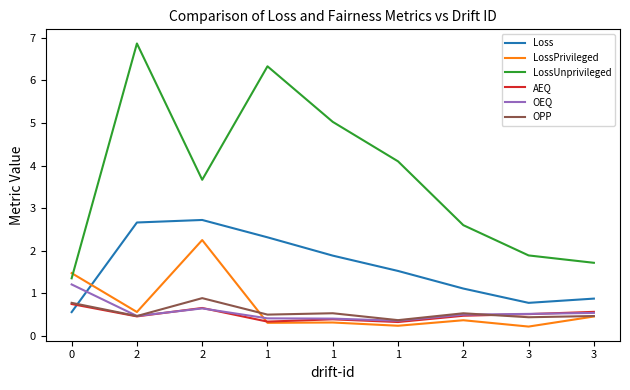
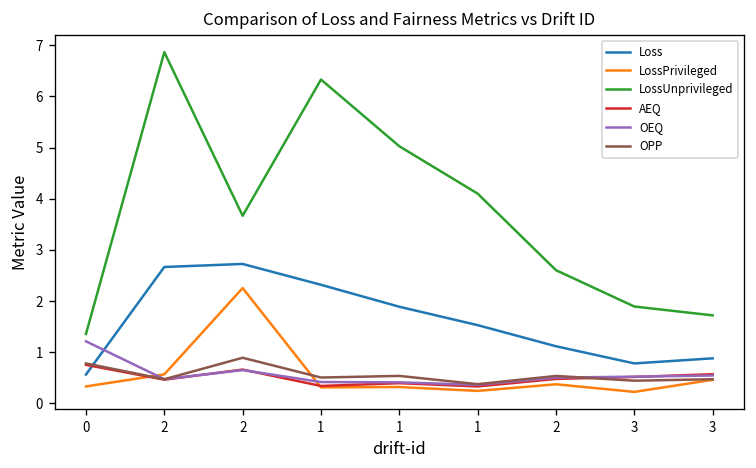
  {
    "Loss": {
      "0": 0.6
    },
    "LossPrivileged": {
-     "0": 1.5
+     "0": 0.3
    },
    "LossUnprivileged": {
      "0": 1.4
    },
    "OEQ": {
      "0": 1.2
    }
  }
